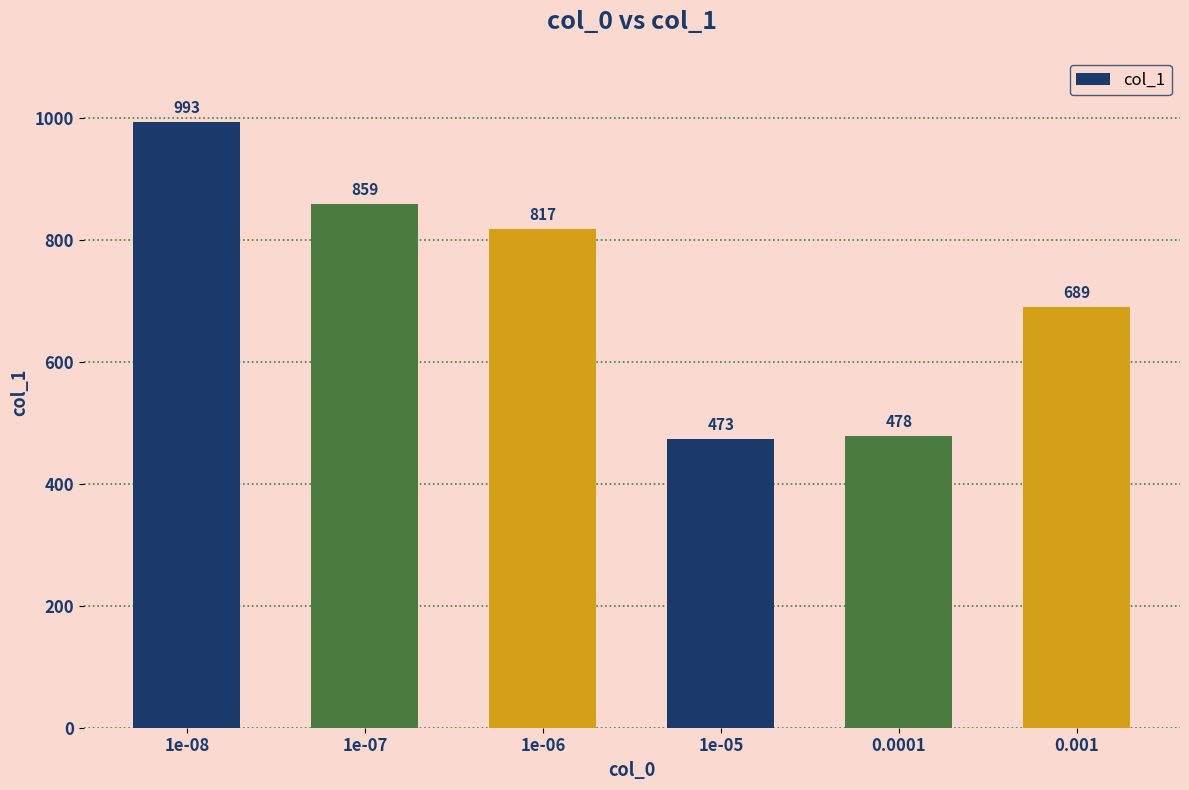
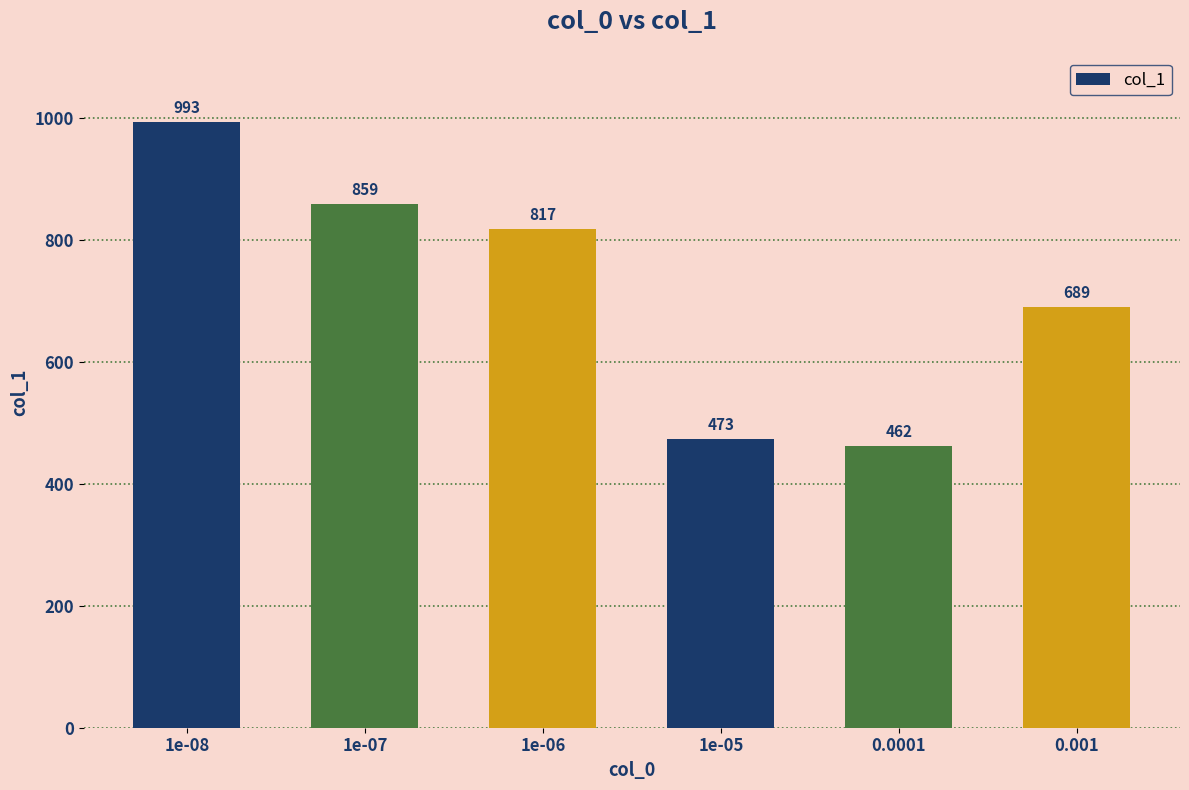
  {
    "1e-08": 993,
    "1e-07": 859,
    "1e-06": 817,
    "1e-05": 473,
-   "0.0001": 478,
+   "0.0001": 462,
    "0.001": 689
  }
